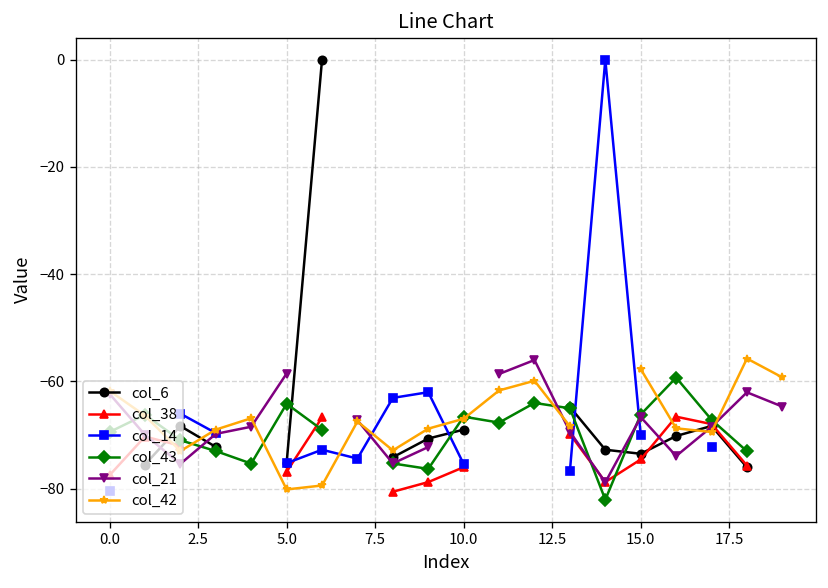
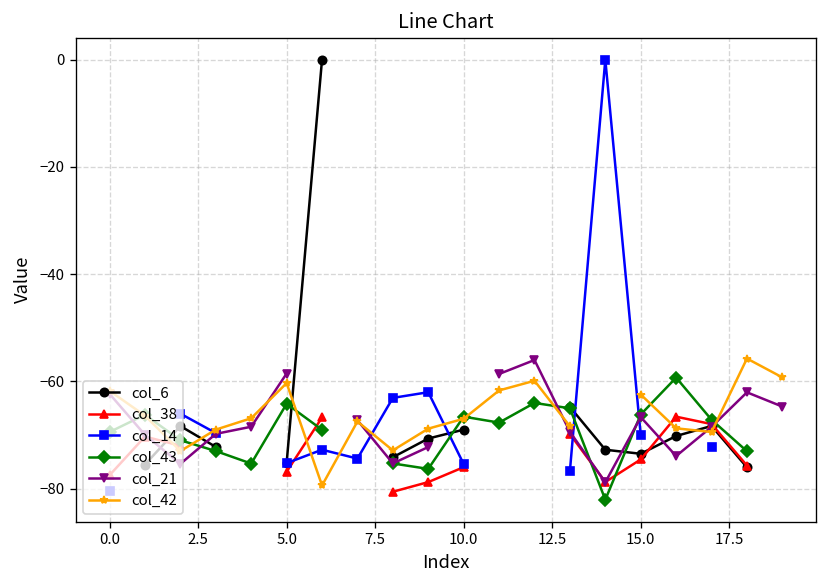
  {
    "col_6": {
      "10.0": -69,
      "15.0": -73
    },
    "col_38": {
      "5.0": -77,
      "10.0": -76,
      "15.0": -75
    },
    "col_14": {
      "10.0": -75,
      "15.0": -70
    },
    "col_43": {
      "5.0": -64
    },
    "col_21": {
      "5.0": -59
    },
    "col_42": {
-     "5.0": -80,
-     "15.0": -58
+     "5.0": -60,
+     "15.0": -62
    }
  }
